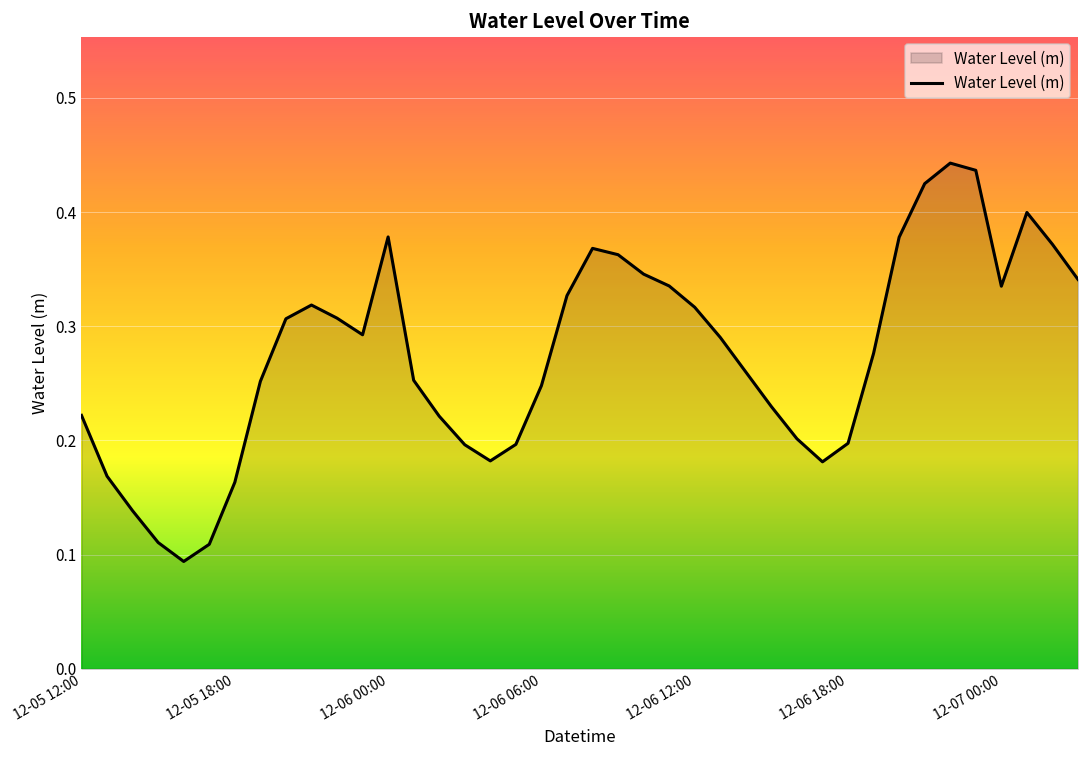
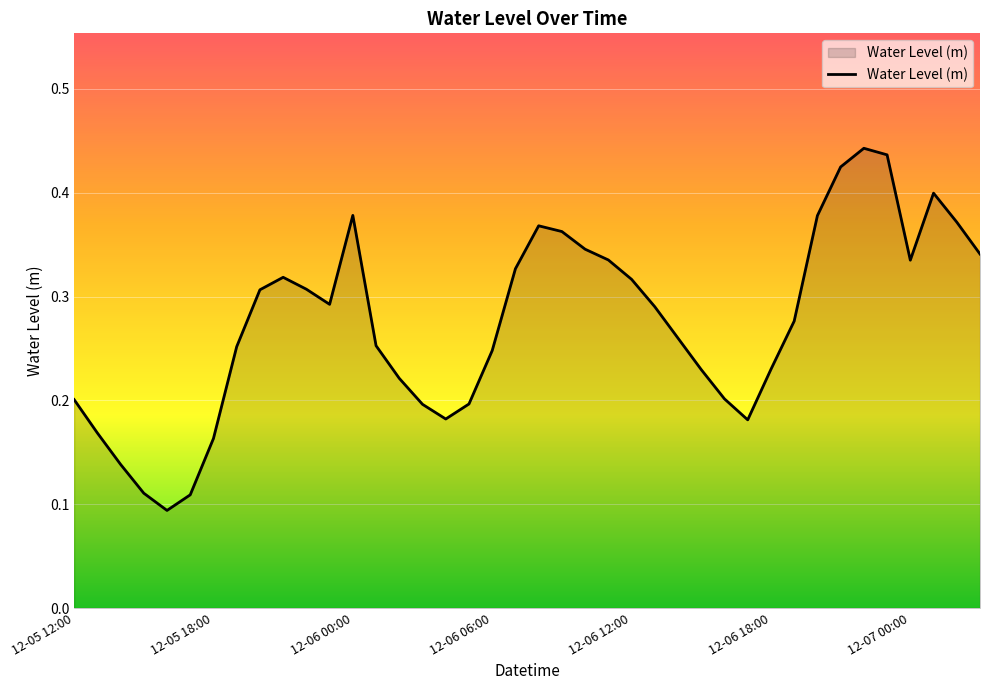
  {
-   "12-05 12:00": 0.222,
+   "12-05 12:00": 0.201,
    "12-05 18:00": 0.163,
    "12-06 00:00": 0.378,
    "12-06 06:00": 0.248,
    "12-06 12:00": 0.317,
-   "12-06 18:00": 0.198,
+   "12-06 18:00": 0.230,
    "12-07 00:00": 0.335
  }
